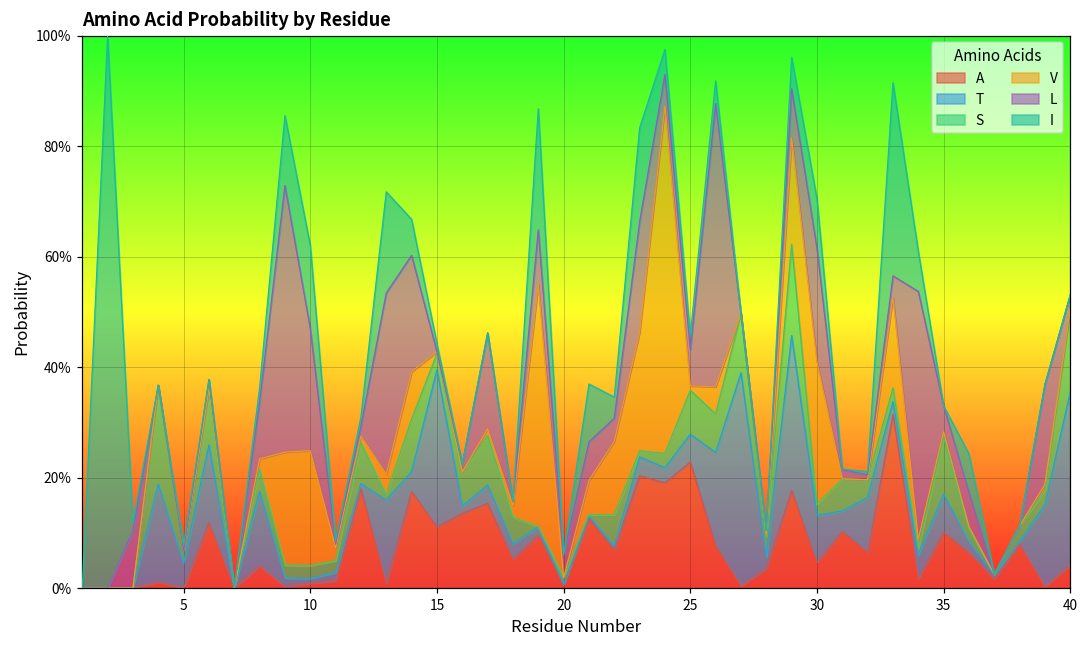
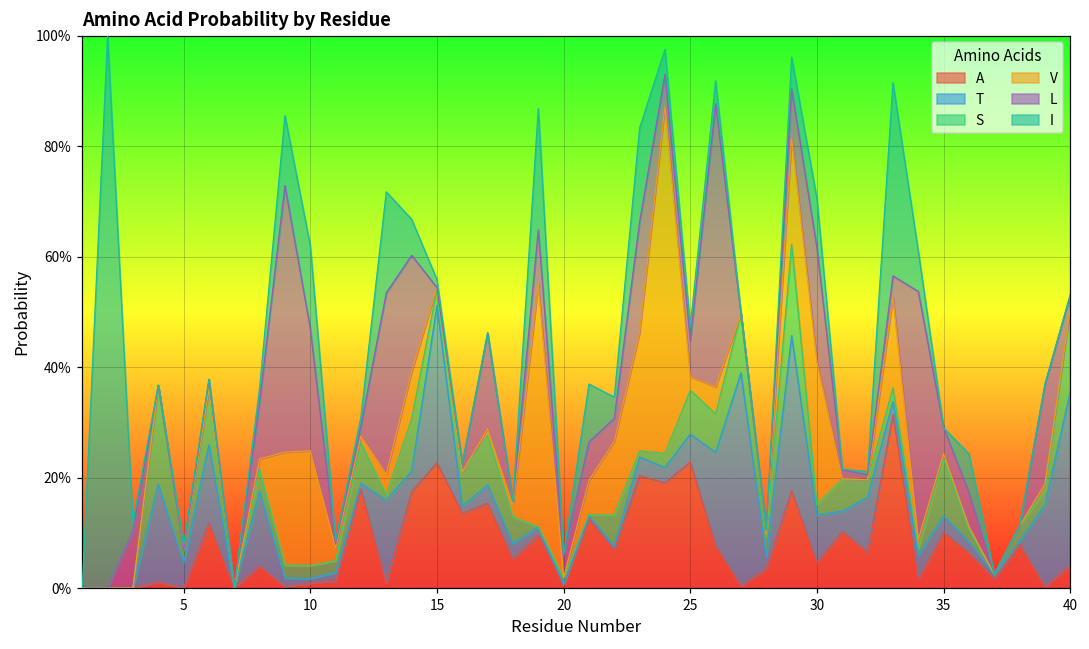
  {
    "A": {
      "5": "0%",
      "10": "1%",
-     "15": "11%",
+     "15": "23%",
      "25": "23%",
      "30": "5%",
      "35": "10%",
      "40": "4%"
    },
    "T": {
      "5": "5%",
      "10": "1%",
      "15": "28%",
      "25": "5%",
      "30": "9%",
-     "35": "7%",
+     "35": "3%",
      "40": "31%"
    },
    "V": {
      "10": "21%",
-     "25": "1%",
+     "25": "2%",
      "30": "26%",
      "35": "1%"
    },
    "L": {
      "10": "22%",
      "25": "7%",
      "30": "21%"
    }
  }
